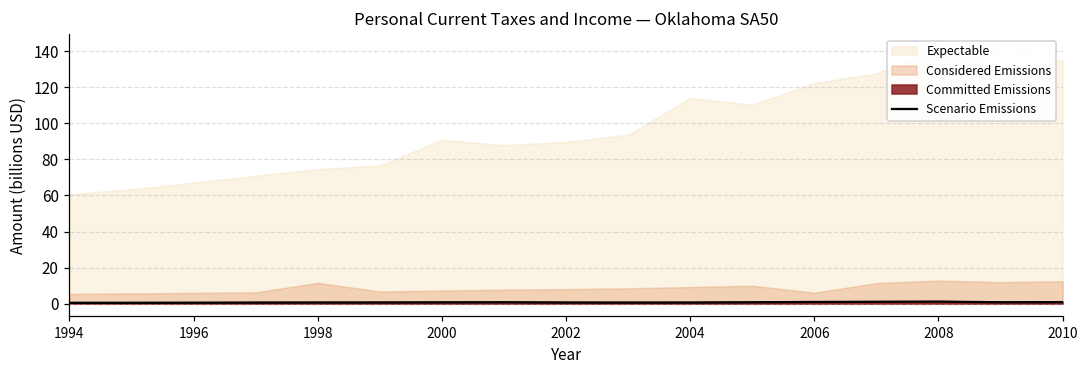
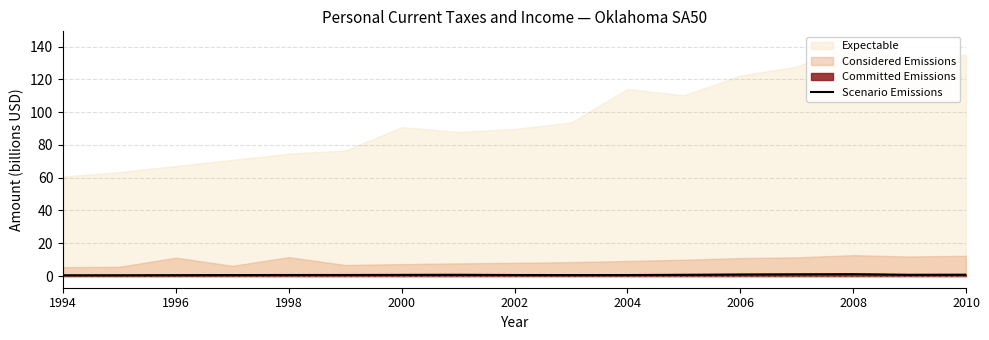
  {
    "Expectable": {
      "1994": 61,
      "1996": 67,
      "1998": 75,
      "2000": 91,
      "2002": 90,
      "2004": 114,
      "2006": 122,
      "2010": 135
    },
    "Considered Emissions": {
      "1994": 5,
-     "1996": 6,
+     "1996": 11,
      "1998": 12,
      "2000": 7,
      "2002": 8,
      "2004": 9,
-     "2006": 6,
+     "2006": 11,
      "2008": 13,
      "2010": 12
    }
  }
